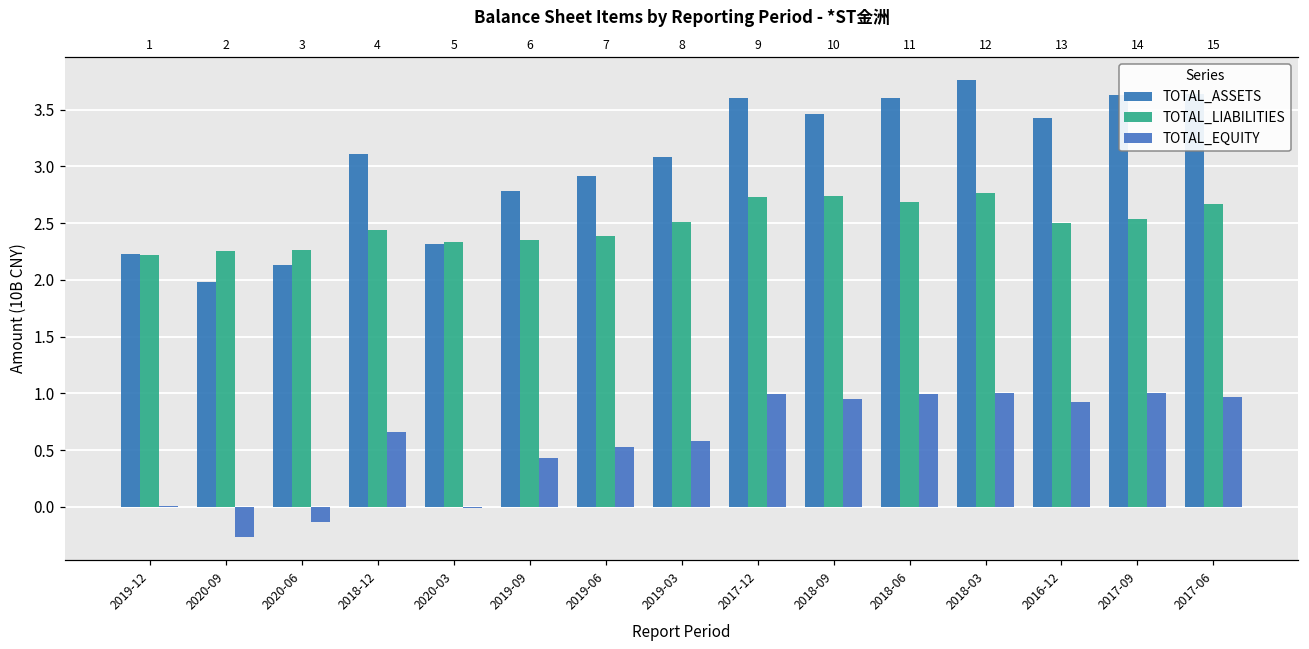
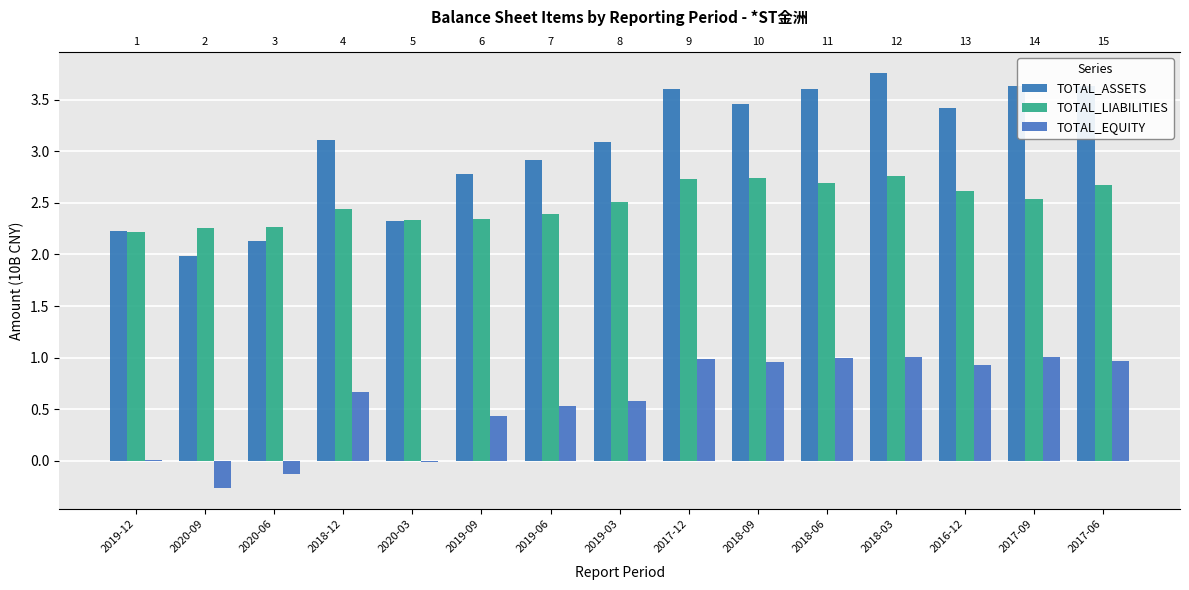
  {
    "TOTAL_LIABILITIES": {
      "2019-12": 2.22,
      "2020-09": 2.25,
      "2020-06": 2.27,
      "2018-12": 2.44,
      "2020-03": 2.33,
      "2019-09": 2.35,
      "2019-06": 2.39,
      "2019-03": 2.51,
      "2017-12": 2.73,
      "2018-09": 2.74,
      "2018-06": 2.69,
      "2018-03": 2.76,
-     "2016-12": 2.50,
+     "2016-12": 2.61,
      "2017-09": 2.54,
      "2017-06": 2.67
    }
  }
